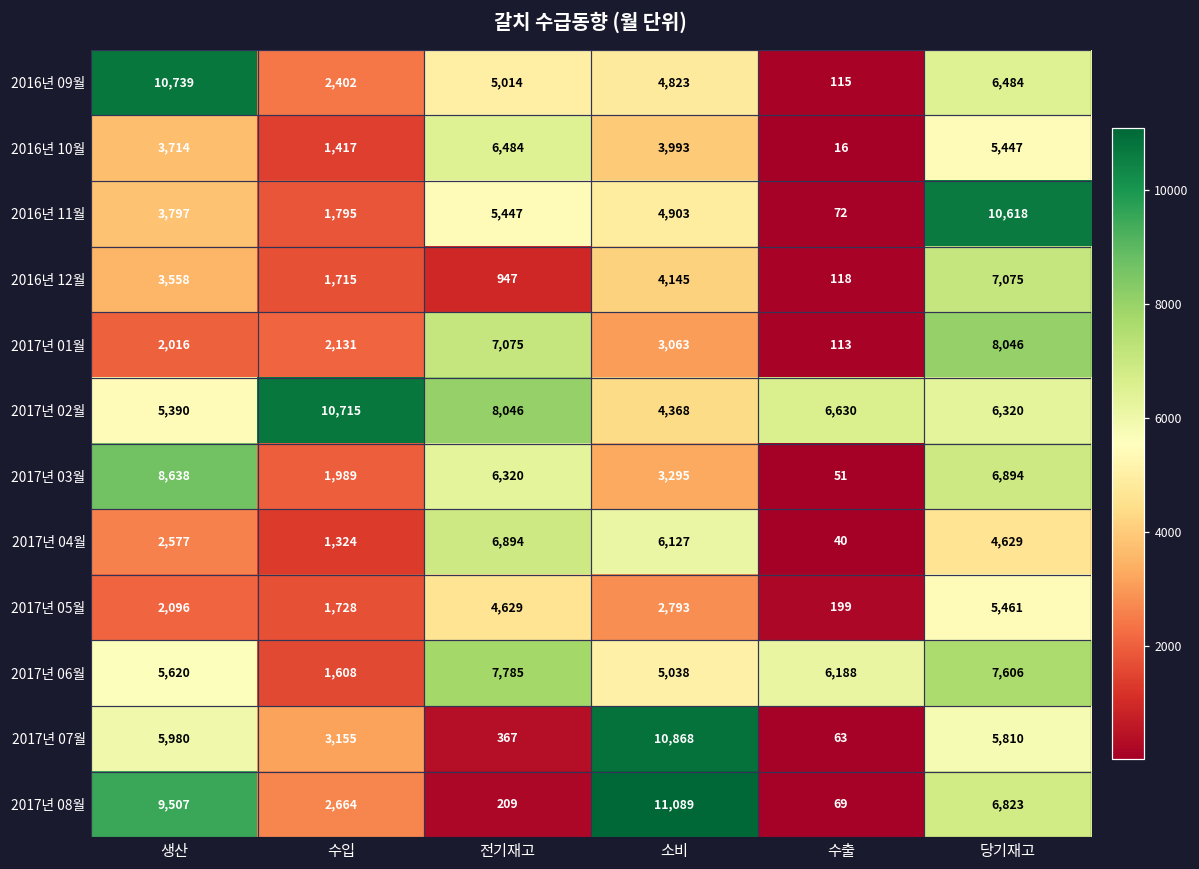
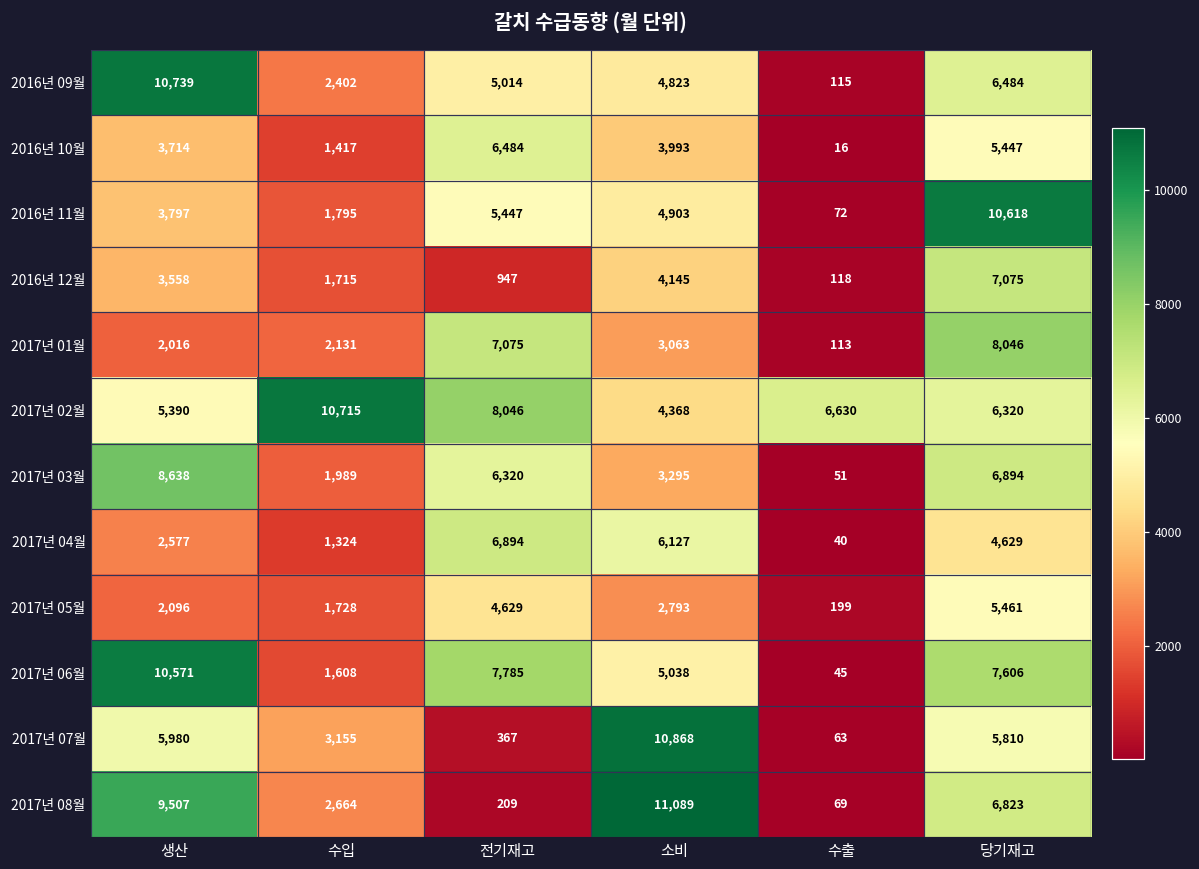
  {
    "2016년 09월": {
      "생산": "10,739",
      "수입": "2,402",
      "전기재고": "5,014",
      "소비": "4,823",
      "수출": "115",
      "당기재고": "6,484"
    },
    "2016년 10월": {
      "생산": "3,714",
      "수입": "1,417",
      "전기재고": "6,484",
      "소비": "3,993",
      "수출": "16",
      "당기재고": "5,447"
    },
    "2016년 11월": {
      "생산": "3,797",
      "수입": "1,795",
      "전기재고": "5,447",
      "소비": "4,903",
      "수출": "72",
      "당기재고": "10,618"
    },
    "2016년 12월": {
      "생산": "3,558",
      "수입": "1,715",
      "전기재고": "947",
      "소비": "4,145",
      "수출": "118",
      "당기재고": "7,075"
    },
    "2017년 01월": {
      "생산": "2,016",
      "수입": "2,131",
      "전기재고": "7,075",
      "소비": "3,063",
      "수출": "113",
      "당기재고": "8,046"
    },
    "2017년 02월": {
      "생산": "5,390",
      "수입": "10,715",
      "전기재고": "8,046",
      "소비": "4,368",
      "수출": "6,630",
      "당기재고": "6,320"
    },
    "2017년 03월": {
      "생산": "8,638",
      "수입": "1,989",
      "전기재고": "6,320",
      "소비": "3,295",
      "수출": "51",
      "당기재고": "6,894"
    },
    "2017년 04월": {
      "생산": "2,577",
      "수입": "1,324",
      "전기재고": "6,894",
      "소비": "6,127",
      "수출": "40",
      "당기재고": "4,629"
    },
    "2017년 05월": {
      "생산": "2,096",
      "수입": "1,728",
      "전기재고": "4,629",
      "소비": "2,793",
      "수출": "199",
      "당기재고": "5,461"
    },
    "2017년 06월": {
-     "생산": "5,620",
+     "생산": "10,571",
      "수입": "1,608",
      "전기재고": "7,785",
      "소비": "5,038",
-     "수출": "6,188",
+     "수출": "45",
      "당기재고": "7,606"
    },
    "2017년 07월": {
      "생산": "5,980",
      "수입": "3,155",
      "전기재고": "367",
      "소비": "10,868",
      "수출": "63",
      "당기재고": "5,810"
    },
    "2017년 08월": {
      "생산": "9,507",
      "수입": "2,664",
      "전기재고": "209",
      "소비": "11,089",
      "수출": "69",
      "당기재고": "6,823"
    }
  }
